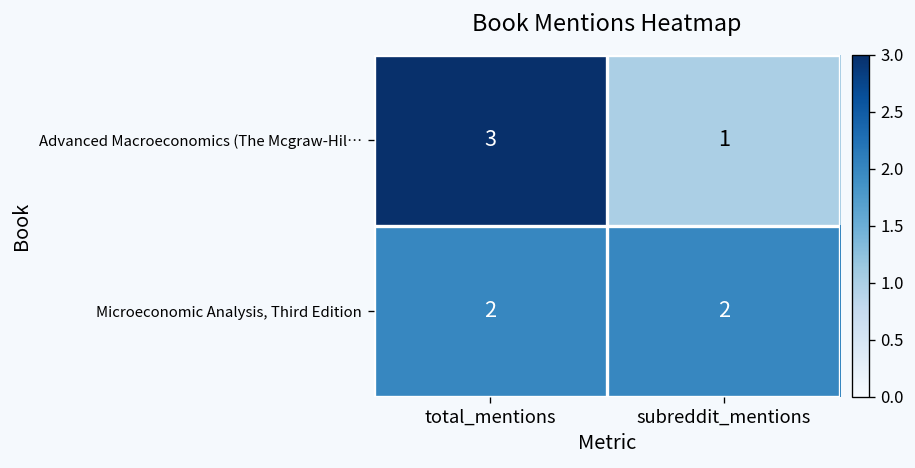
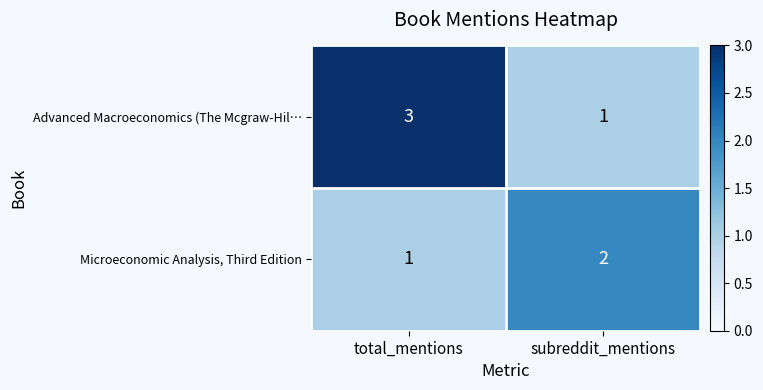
  {
    "Advanced Macroeconomics (The Mcgraw-Hil…": {
      "total_mentions": 3,
      "subreddit_mentions": 1
    },
    "Microeconomic Analysis, Third Edition": {
-     "total_mentions": 2,
+     "total_mentions": 1,
      "subreddit_mentions": 2
    }
  }
